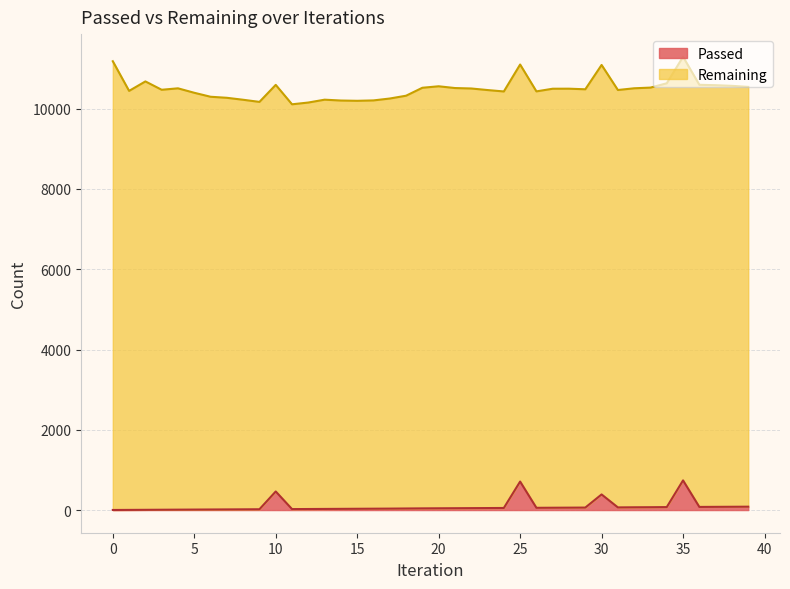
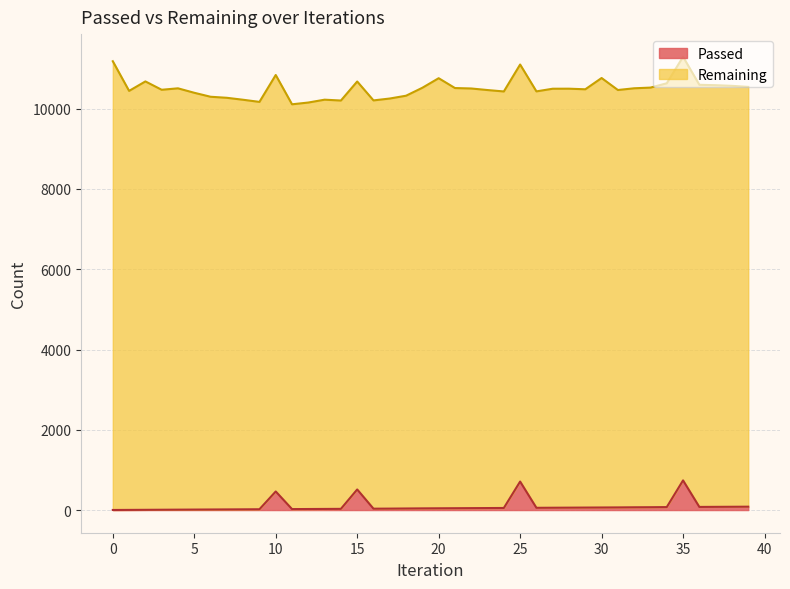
  {
    "Passed": {
      "0": 0,
      "5": 0,
      "10": 500,
-     "15": 0,
+     "15": 500,
      "20": 0,
      "25": 700,
-     "30": 400,
+     "30": 100,
      "35": 700
    },
    "Remaining": {
      "0": 11200,
      "5": 10400,
-     "10": 10100,
+     "10": 10400,
      "15": 10200,
-     "20": 10500,
+     "20": 10700,
      "25": 10400,
      "30": 10700
    }
  }
